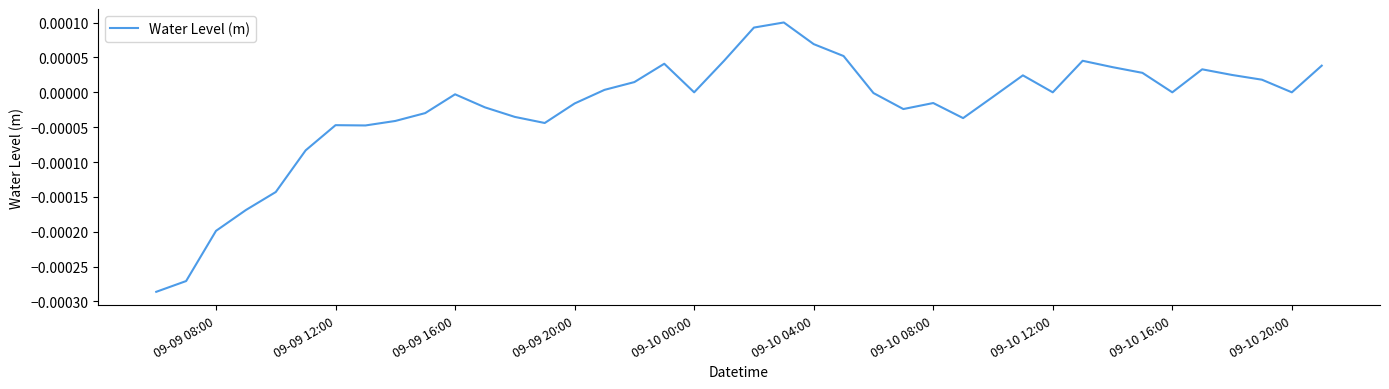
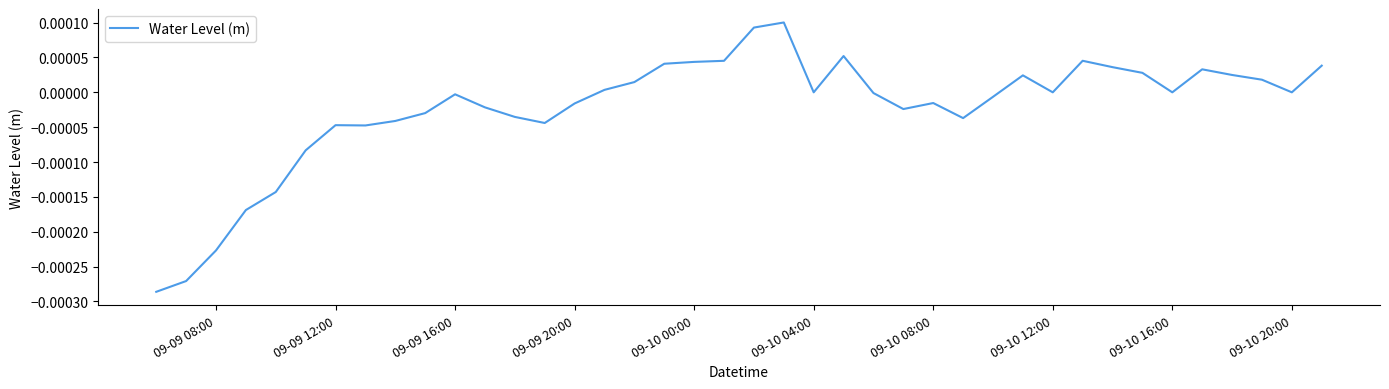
  {
-   "09-09 08:00": -0.00020,
+   "09-09 08:00": -0.00023,
    "09-09 12:00": -0.00005,
    "09-09 16:00": 0.00000,
    "09-09 20:00": -0.00002,
-   "09-10 00:00": 0.00000,
-   "09-10 04:00": 0.0001,
+   "09-10 00:00": 0.00004,
+   "09-10 04:00": 0.0000,
    "09-10 08:00": -0.00002,
    "09-10 12:00": 0.00000,
    "09-10 16:00": 0.00000,
    "09-10 20:00": 0.00000
  }
